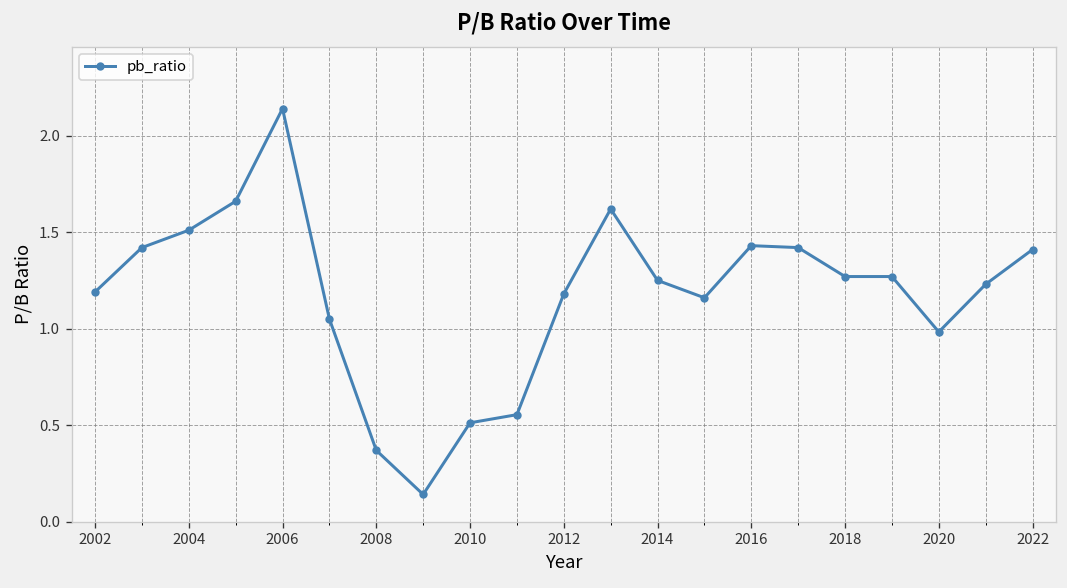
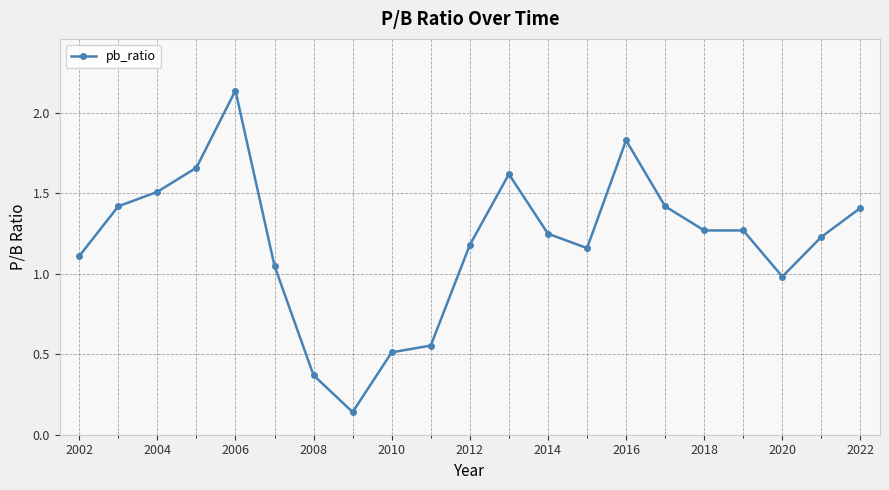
  {
-   "2002": 1.19,
+   "2002": 1.11,
    "2004": 1.51,
    "2006": 2.14,
    "2008": 0.37,
    "2010": 0.51,
    "2012": 1.18,
    "2014": 1.25,
-   "2016": 1.43,
+   "2016": 1.83,
    "2018": 1.27,
    "2020": 0.98,
    "2022": 1.41
  }
